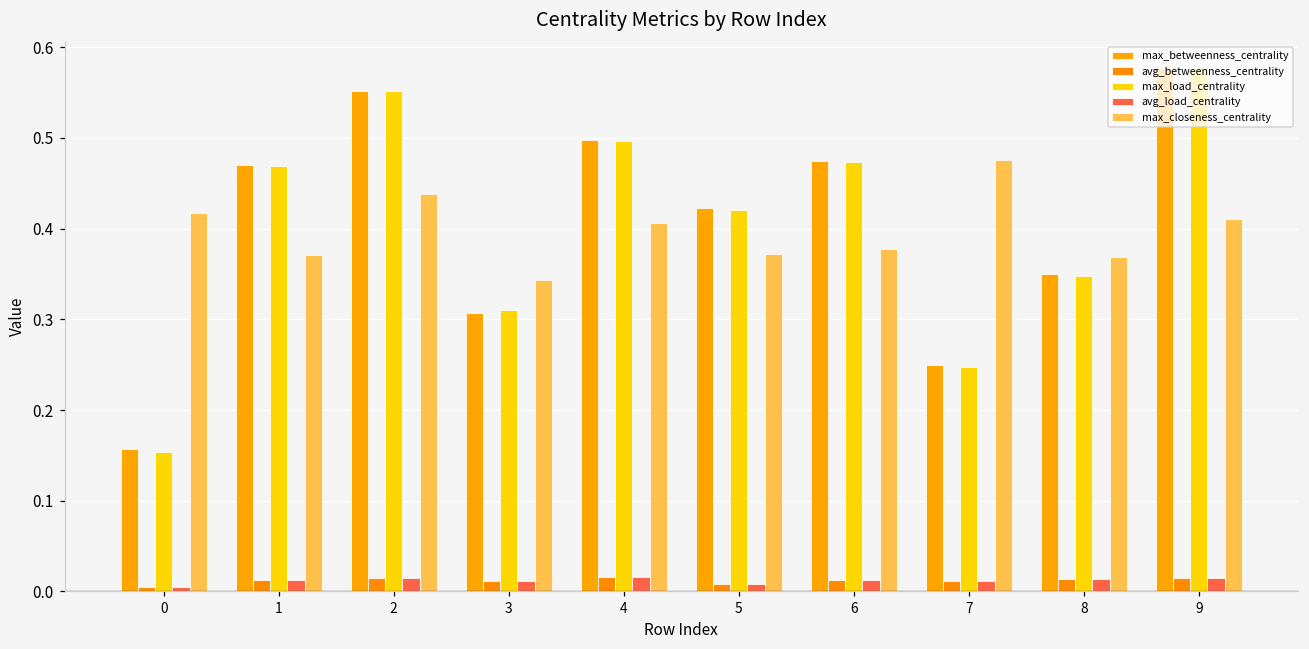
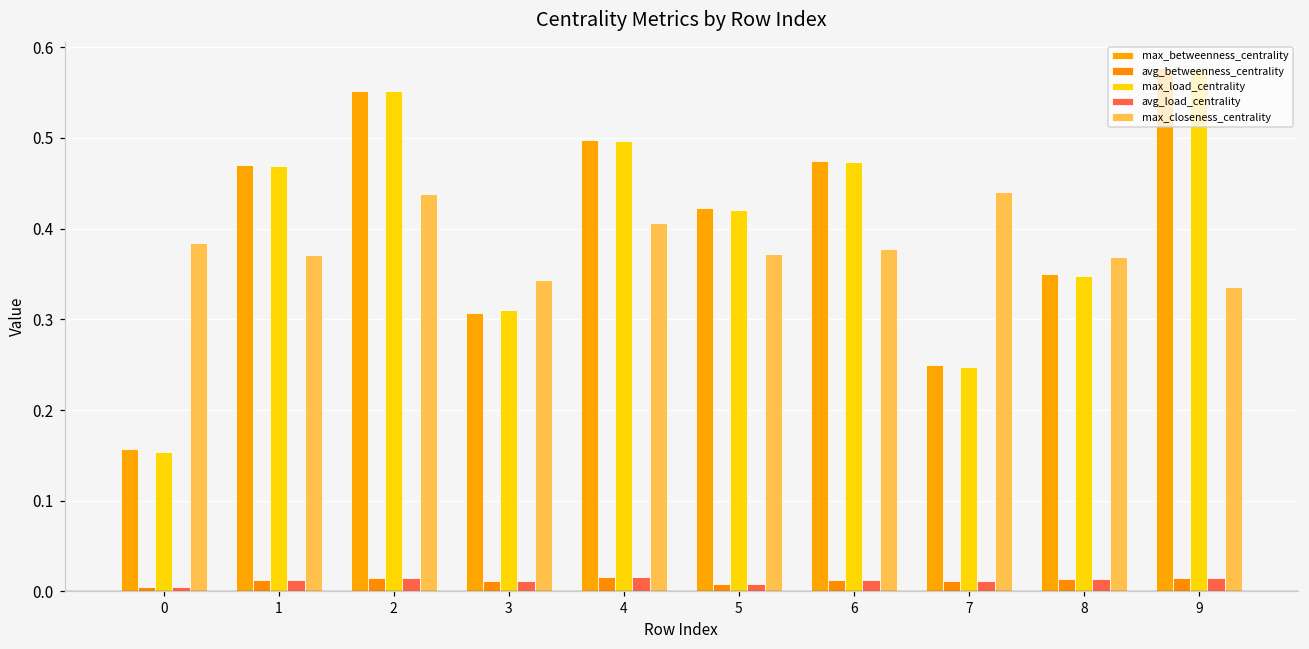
  {
    "avg_load_centrality": {
      "0": 0.00,
      "1": 0.01,
      "2": 0.02,
      "3": 0.01,
      "4": 0.02,
      "5": 0.01,
      "6": 0.01,
      "7": 0.01,
      "8": 0.01,
      "9": 0.01
    },
    "max_closeness_centrality": {
-     "0": 0.42,
+     "0": 0.38,
      "1": 0.37,
      "2": 0.44,
      "3": 0.34,
      "4": 0.41,
      "5": 0.37,
      "6": 0.38,
-     "7": 0.48,
+     "7": 0.44,
      "8": 0.37,
-     "9": 0.41
+     "9": 0.34
    }
  }
